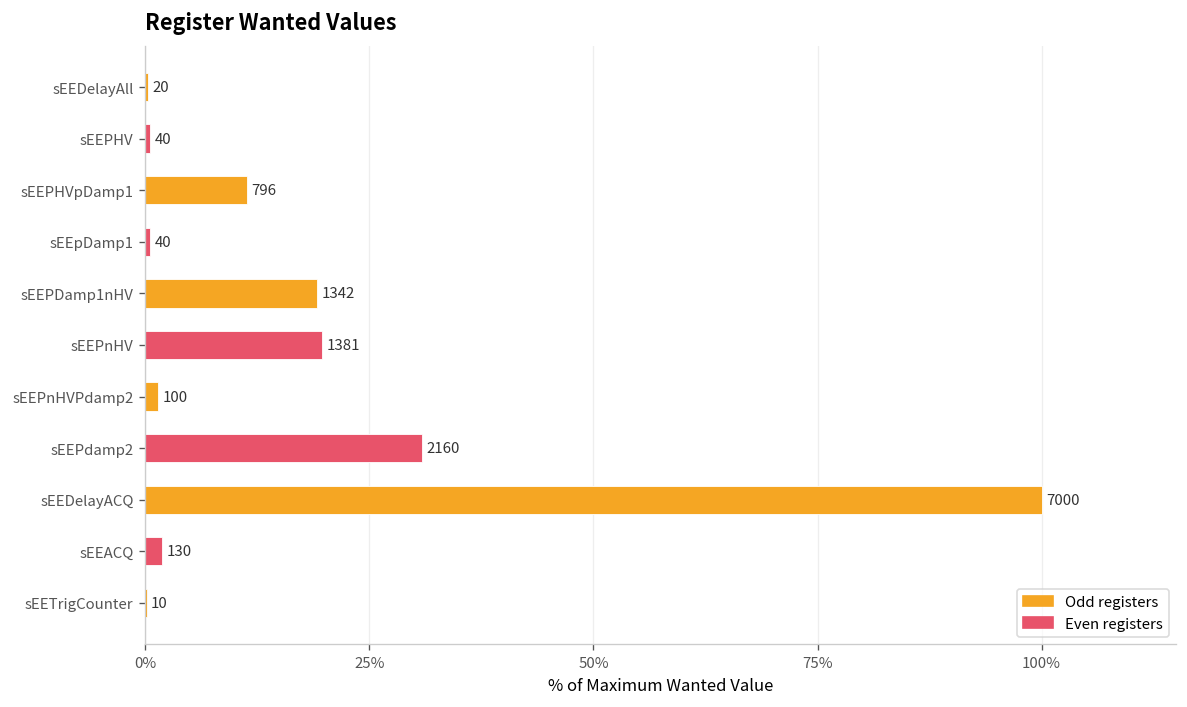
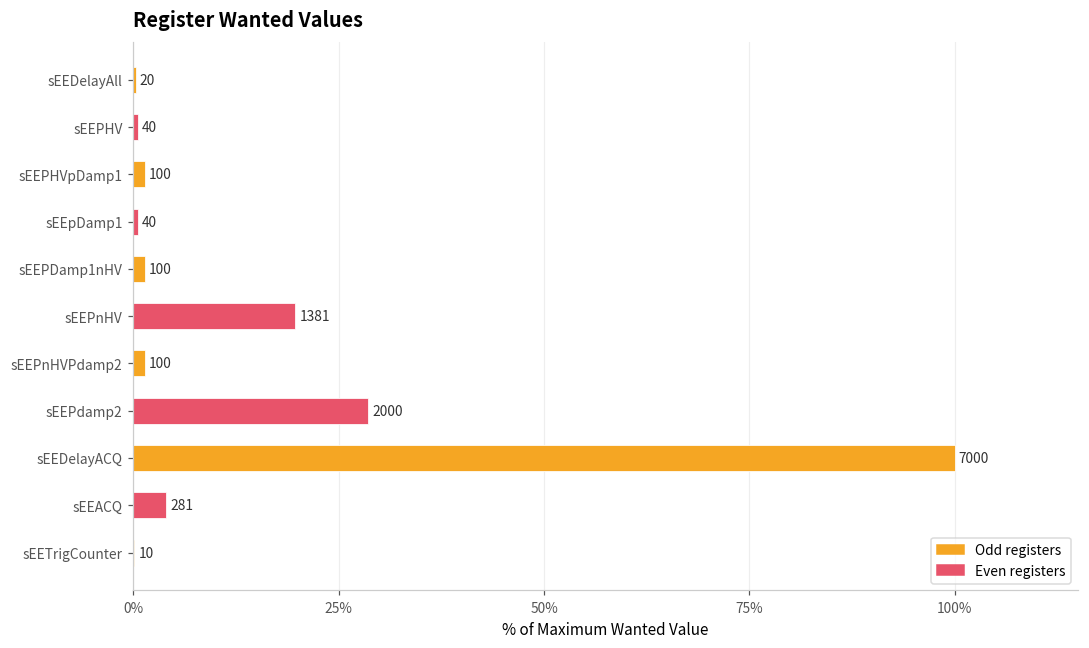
  {
-   "sEEPHVpDamp1": 796,
-   "sEEPDamp1nHV": 1342,
-   "sEEPdamp2": 2160,
-   "sEEACQ": 130
+   "sEEPHVpDamp1": 100,
+   "sEEPDamp1nHV": 100,
+   "sEEPdamp2": 2000,
+   "sEEACQ": 281
  }
